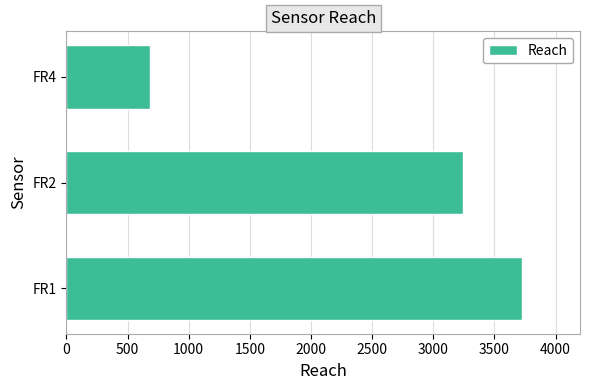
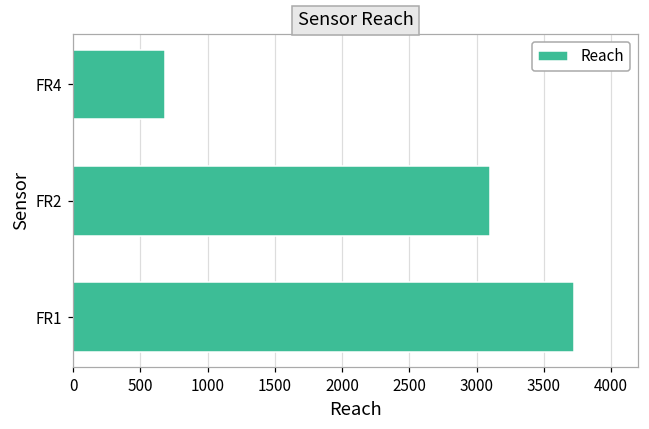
  {
    "FR4": 680,
-   "FR2": 3240,
+   "FR2": 3100,
    "FR1": 3720
  }
